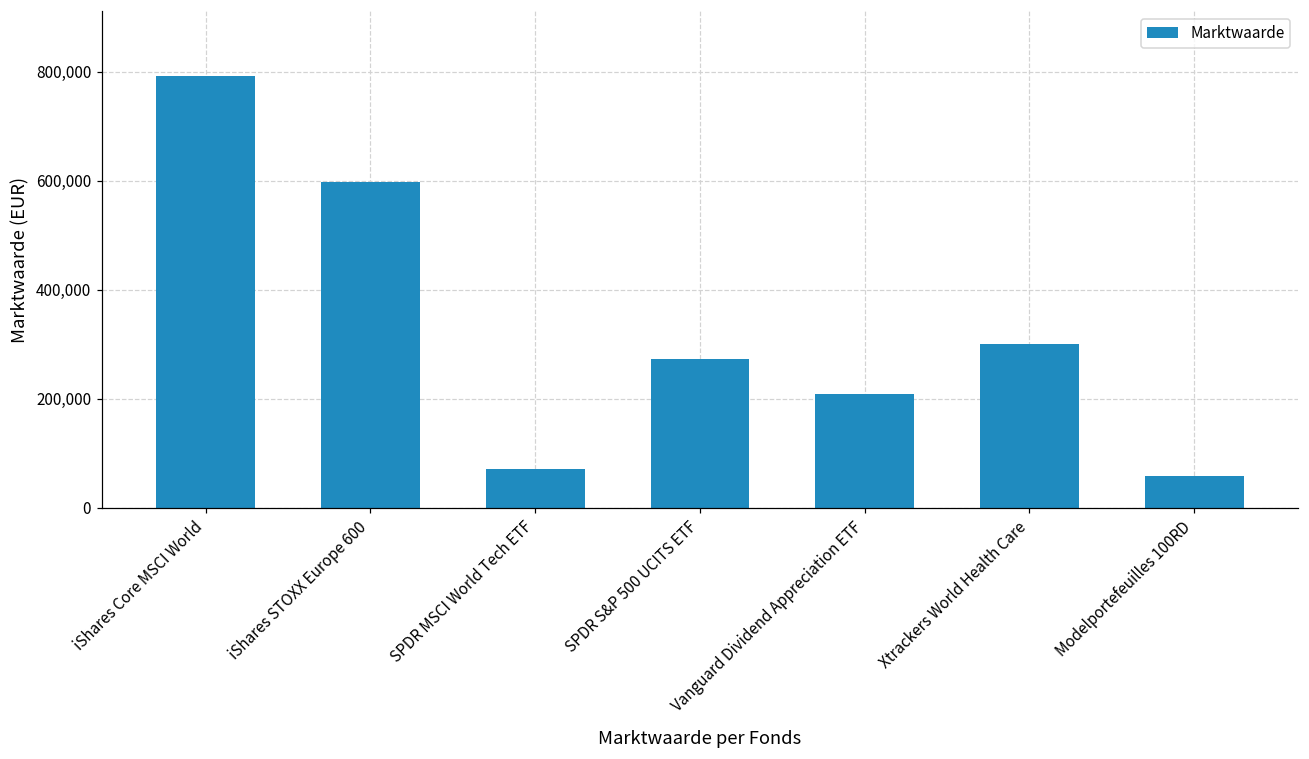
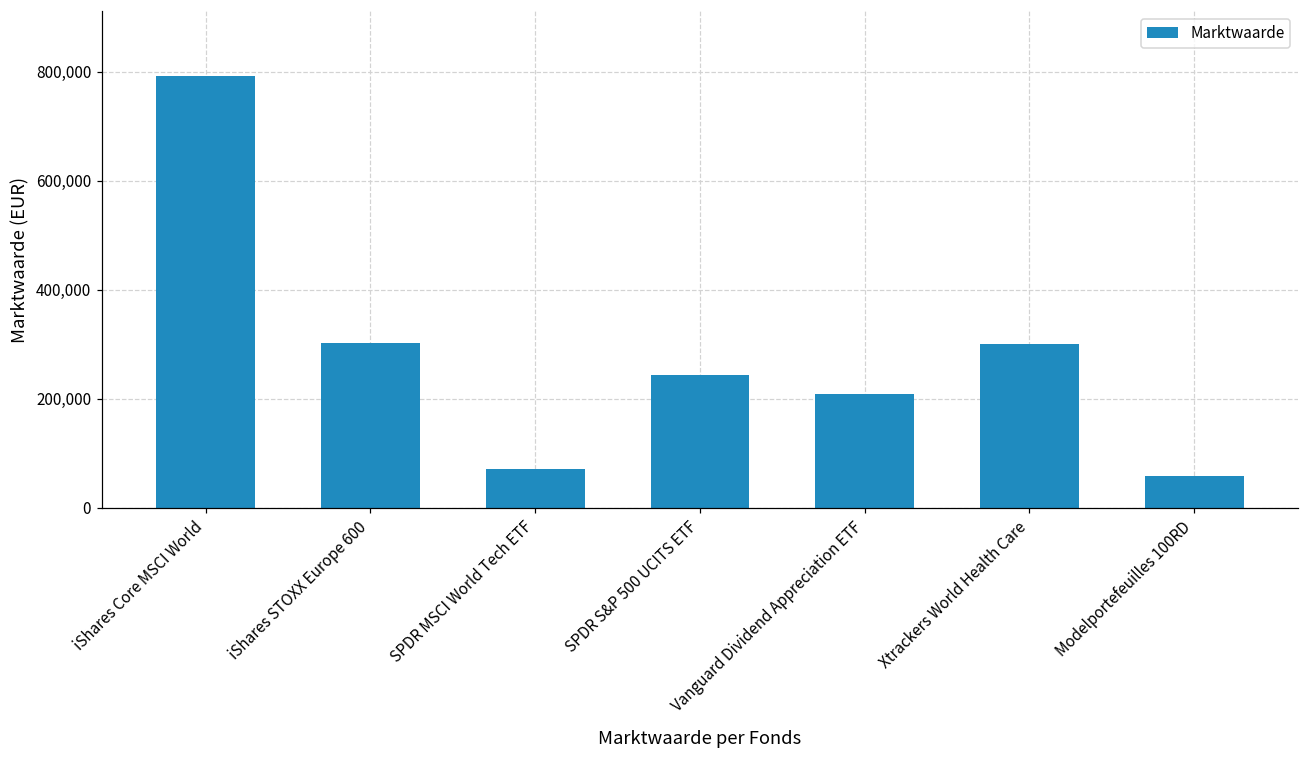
  {
    "iShares Core MSCI World": "790,000",
-   "iShares STOXX Europe 600": "600,000",
+   "iShares STOXX Europe 600": "300,000",
    "SPDR MSCI World Tech ETF": "70,000",
-   "SPDR S&P 500 UCITS ETF": "270,000",
+   "SPDR S&P 500 UCITS ETF": "240,000",
    "Vanguard Dividend Appreciation ETF": "210,000",
    "Xtrackers World Health Care": "300,000",
    "Modelportefeuilles 100RD": "60,000"
  }
